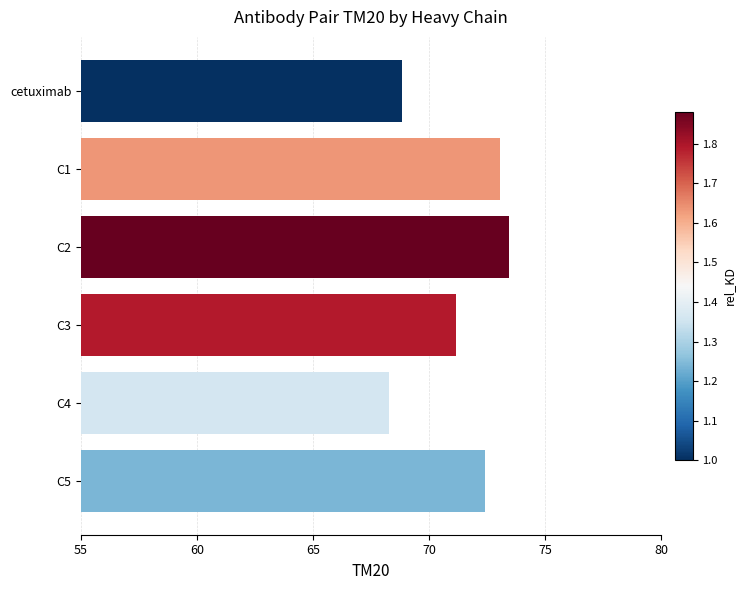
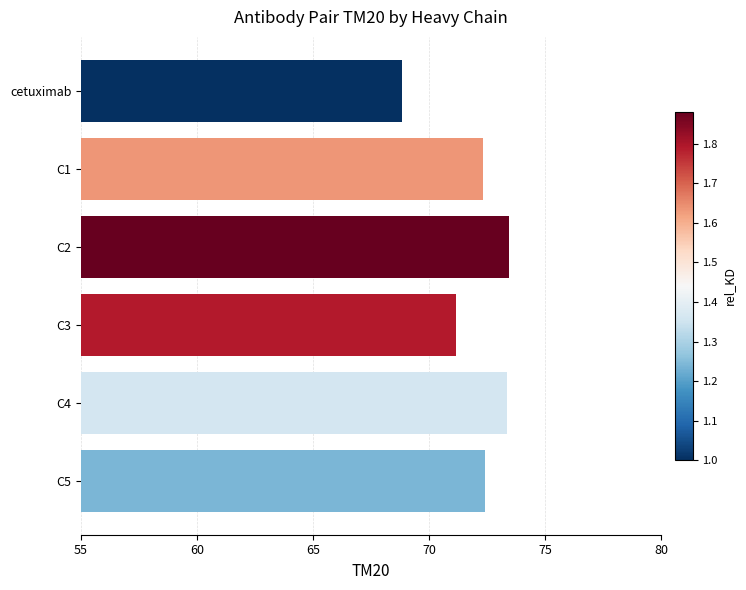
  {
    "cetuximab": 68.8,
-   "C1": 73.0,
+   "C1": 72.3,
    "C2": 73.4,
    "C3": 71.2,
-   "C4": 68.3,
+   "C4": 73.4,
    "C5": 72.4
  }
